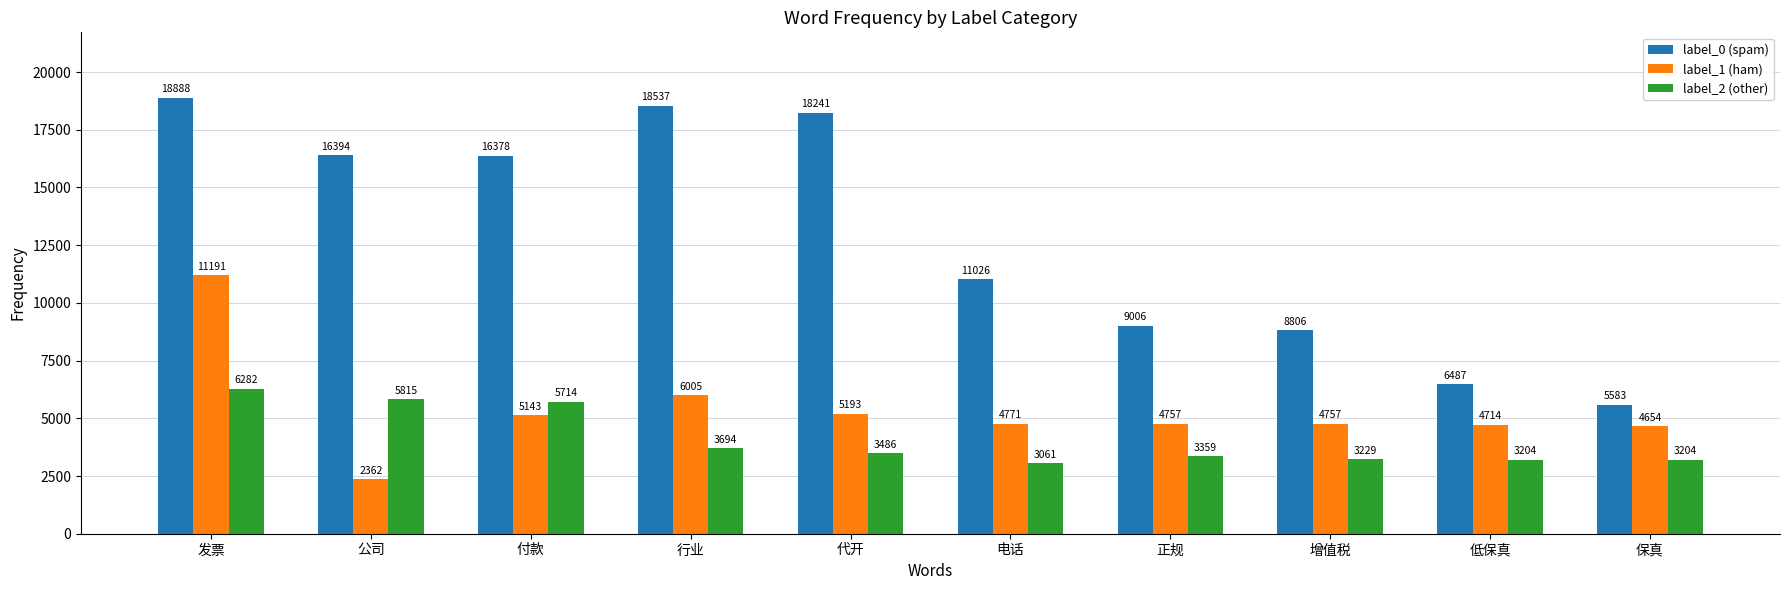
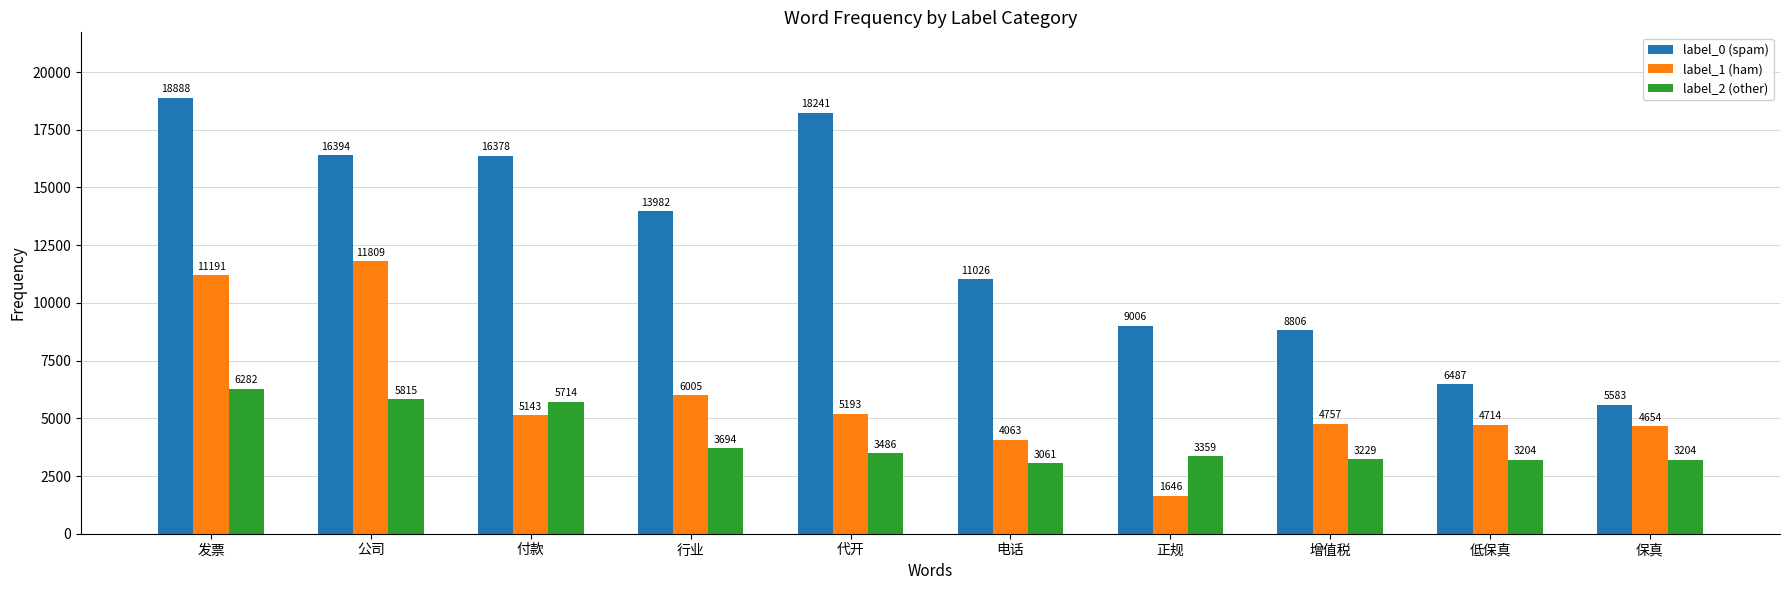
  {
    "label_0 (spam)": {
      "发票": 18888,
      "公司": 16394,
      "付款": 16378,
-     "行业": 18537,
+     "行业": 13982,
      "代开": 18241,
      "电话": 11026,
      "正规": 9006,
      "增值税": 8806,
      "低保真": 6487,
      "保真": 5583
    },
    "label_1 (ham)": {
      "发票": 11191,
-     "公司": 2362,
+     "公司": 11809,
      "付款": 5143,
      "行业": 6005,
      "代开": 5193,
-     "电话": 4771,
-     "正规": 4757,
+     "电话": 4063,
+     "正规": 1646,
      "增值税": 4757,
      "低保真": 4714,
      "保真": 4654
    },
    "label_2 (other)": {
      "发票": 6282,
      "公司": 5815,
      "付款": 5714,
      "行业": 3694,
      "代开": 3486,
      "电话": 3061,
      "正规": 3359,
      "增值税": 3229,
      "低保真": 3204,
      "保真": 3204
    }
  }
